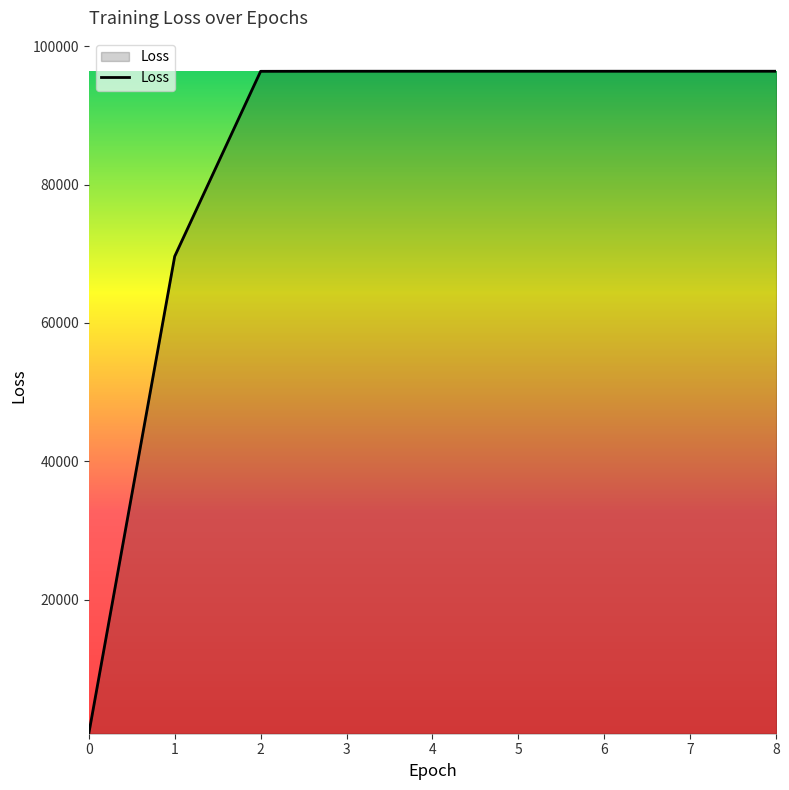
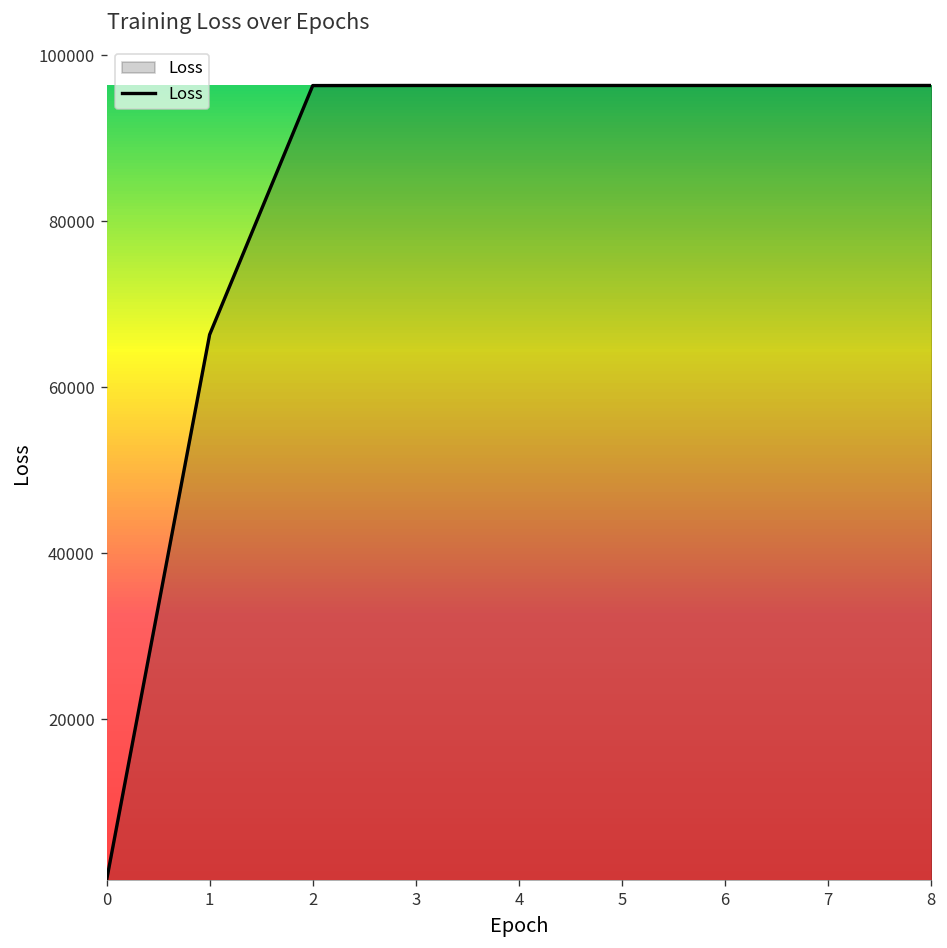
  {
    "0": 1000,
-   "1": 70000,
+   "1": 66000,
    "2": 96000,
    "3": 96000,
    "4": 96000,
    "5": 96000,
    "6": 96000,
    "7": 96000,
    "8": 96000
  }
